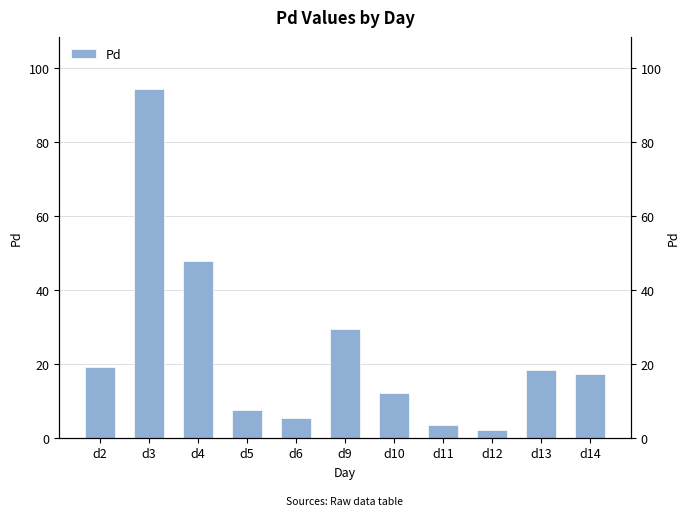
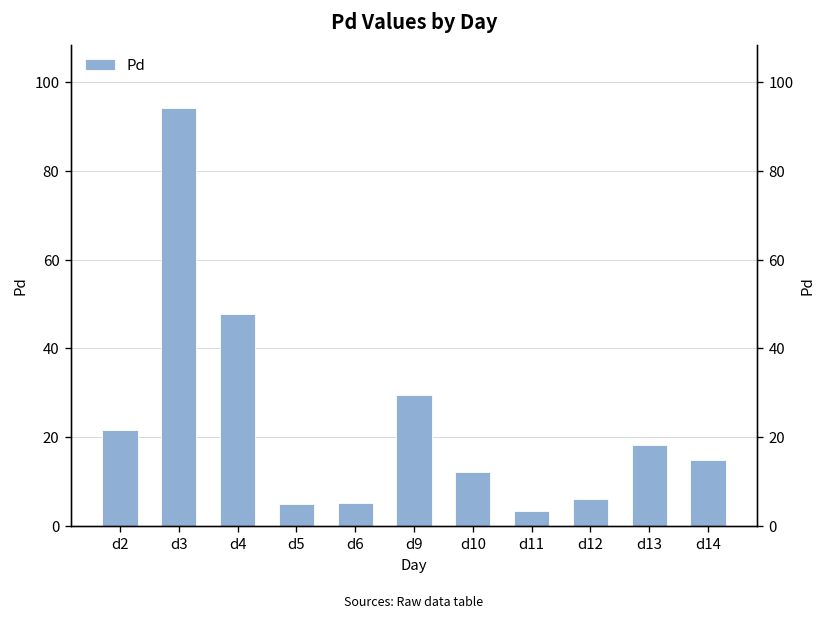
  {
-   "d2": 19,
+   "d2": 22,
    "d3": 94,
    "d4": 48,
-   "d5": 8,
+   "d5": 5,
    "d6": 5,
    "d9": 30,
    "d10": 12,
    "d11": 4,
-   "d12": 2,
+   "d12": 6,
    "d13": 18,
-   "d14": 17
+   "d14": 15
  }
